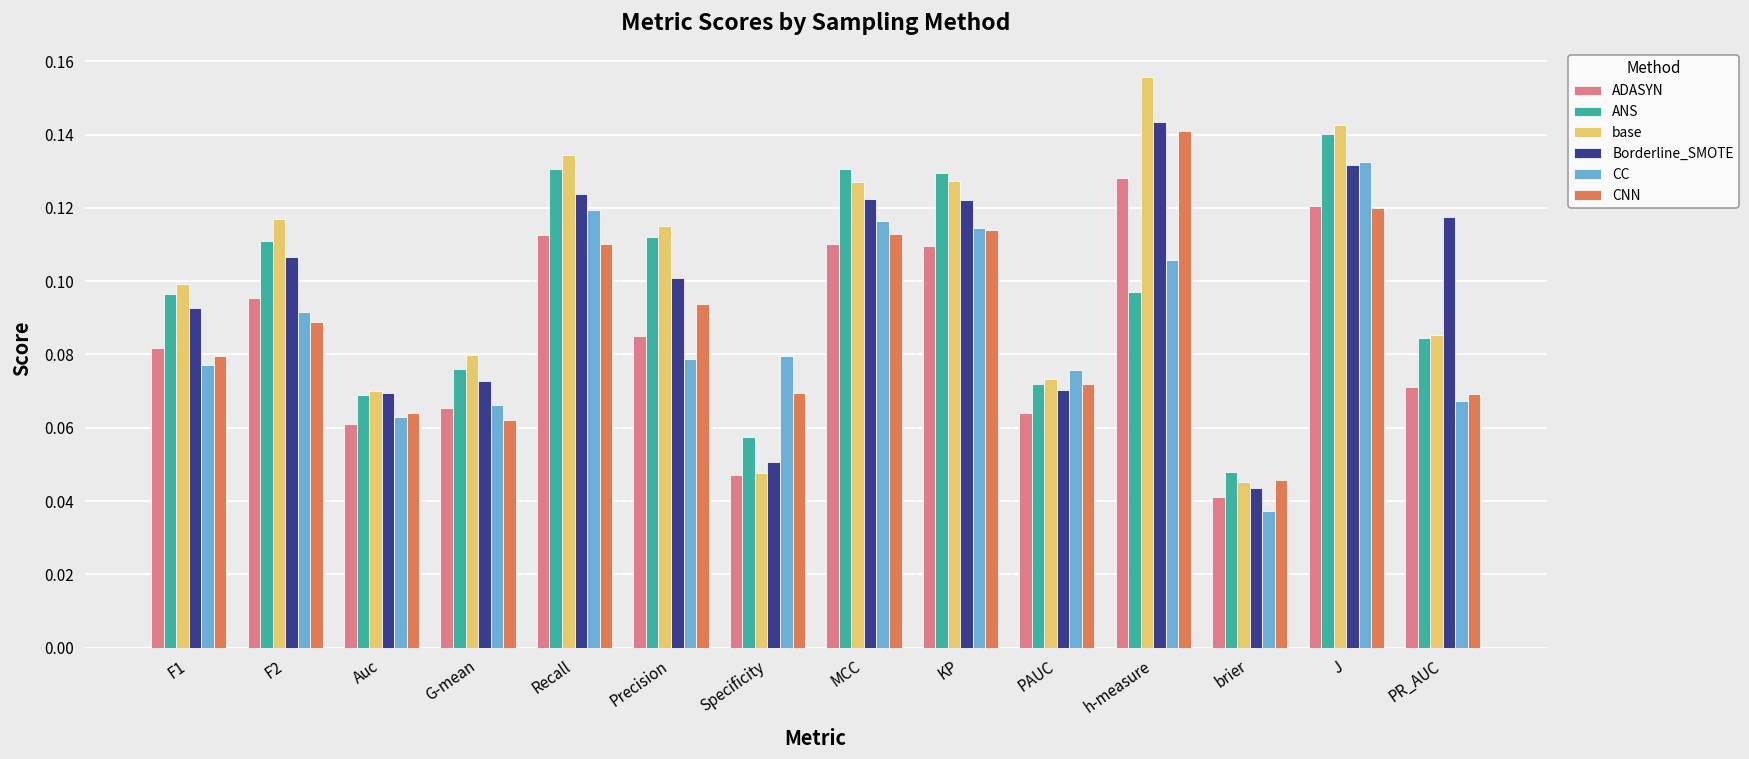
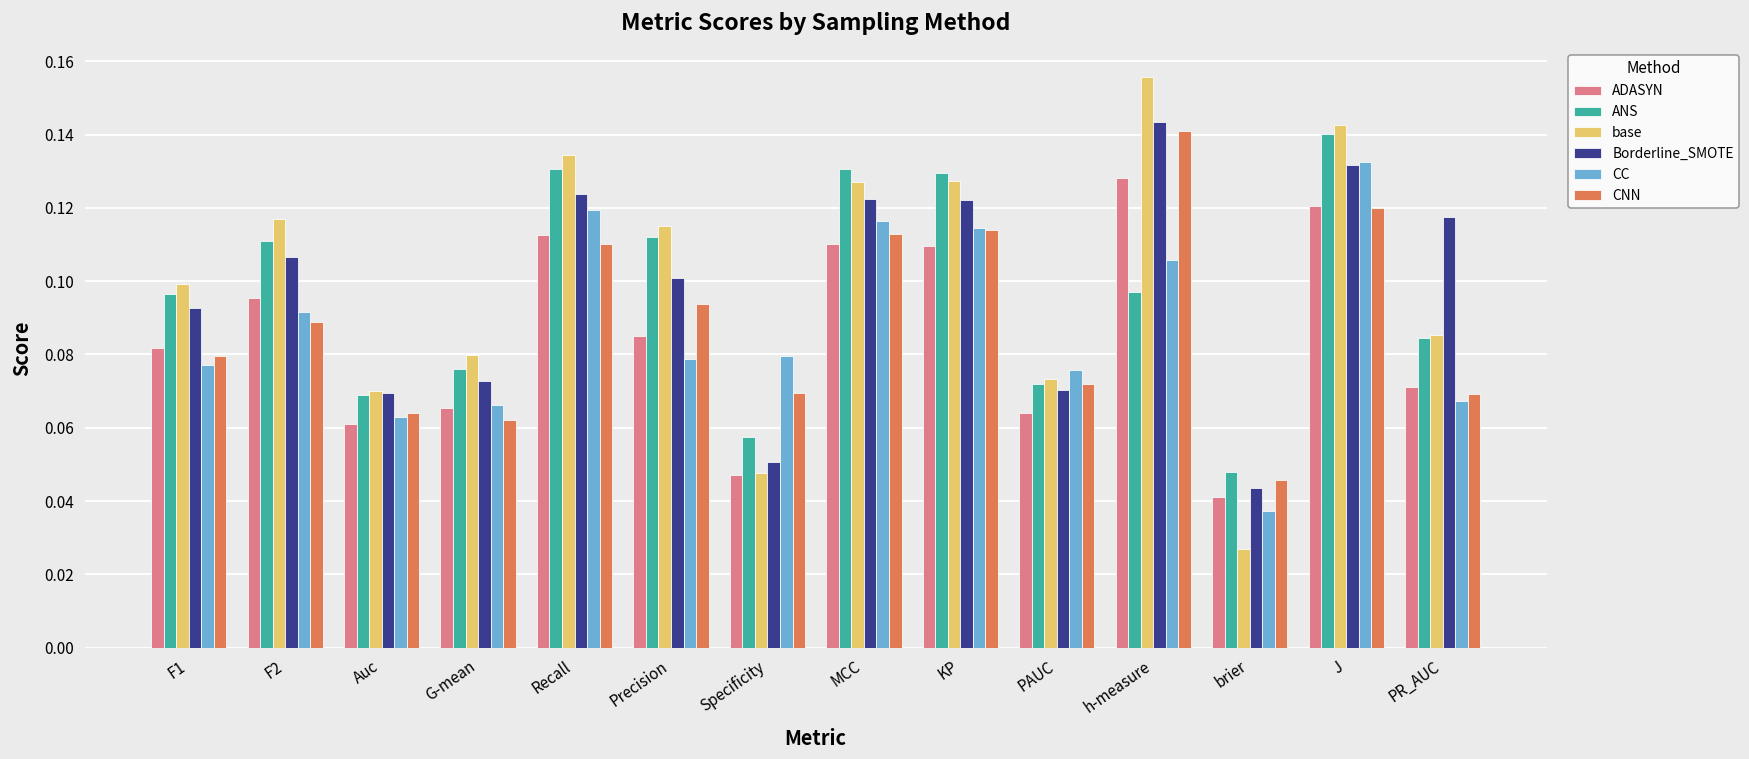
  {
    "ANS": {
      "F1": 0.096,
      "F2": 0.111,
      "Auc": 0.069,
      "G-mean": 0.076,
      "Recall": 0.130,
      "Precision": 0.112,
      "Specificity": 0.057,
      "MCC": 0.130,
      "KP": 0.130,
      "PAUC": 0.072,
      "h-measure": 0.097,
      "brier": 0.048,
      "J": 0.140,
      "PR_AUC": 0.085
    },
    "base": {
      "F1": 0.099,
      "F2": 0.117,
      "Auc": 0.070,
      "G-mean": 0.080,
      "Recall": 0.135,
      "Precision": 0.115,
      "Specificity": 0.048,
      "MCC": 0.127,
      "KP": 0.127,
      "PAUC": 0.073,
      "h-measure": 0.156,
-     "brier": 0.045,
+     "brier": 0.027,
      "J": 0.143,
      "PR_AUC": 0.085
    },
    "Borderline_SMOTE": {
      "F1": 0.093,
      "F2": 0.106,
      "Auc": 0.069,
      "G-mean": 0.073,
      "Recall": 0.124,
      "Precision": 0.101,
      "Specificity": 0.051,
      "MCC": 0.122,
      "KP": 0.122,
      "PAUC": 0.070,
      "h-measure": 0.144,
      "brier": 0.044,
      "J": 0.132,
      "PR_AUC": 0.118
    },
    "CC": {
      "F1": 0.077,
      "F2": 0.092,
      "Auc": 0.063,
      "G-mean": 0.066,
      "Recall": 0.119,
      "Precision": 0.079,
      "Specificity": 0.079,
      "MCC": 0.116,
      "KP": 0.114,
      "PAUC": 0.076,
      "h-measure": 0.106,
      "brier": 0.037,
      "J": 0.132,
      "PR_AUC": 0.067
    }
  }
